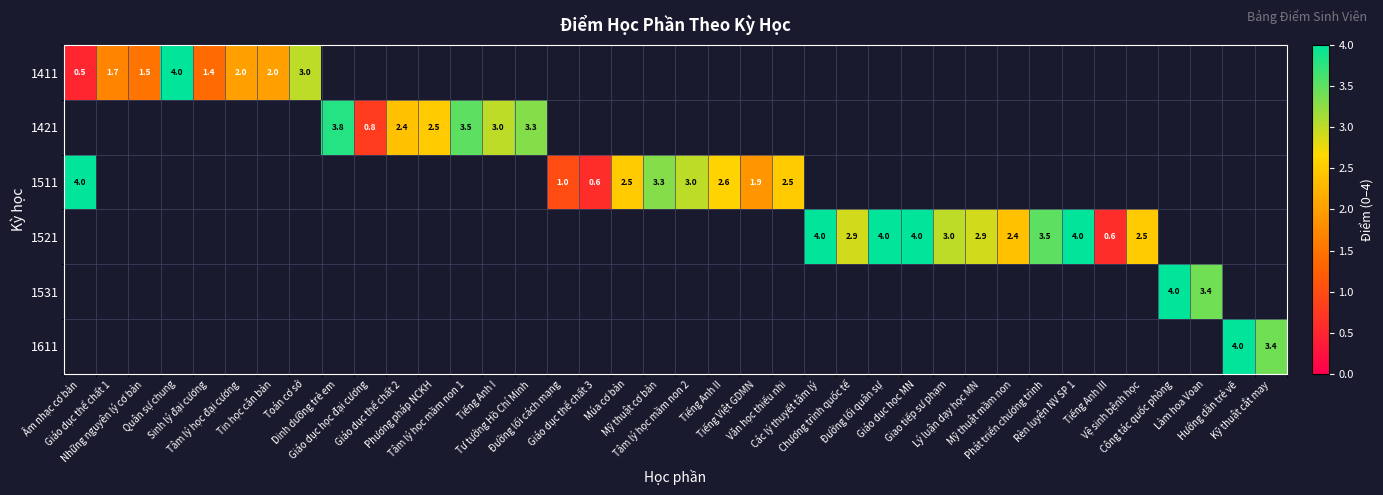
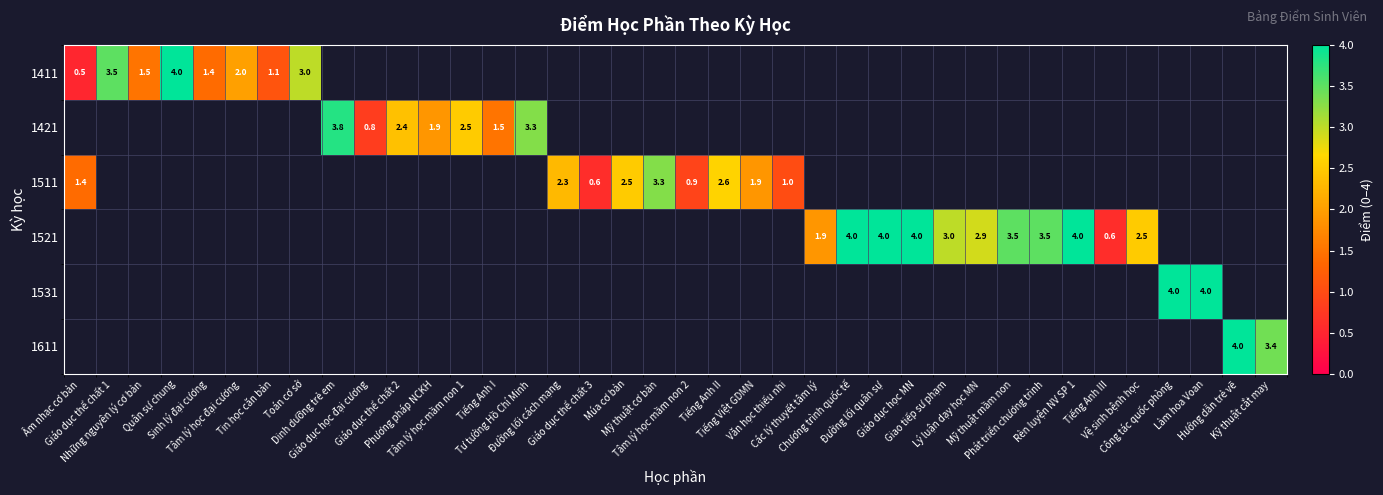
  {
    "1411": {
      "Âm nhạc cơ bản": 0.5,
-     "Giáo dục thể chất 1": 1.7,
+     "Giáo dục thể chất 1": 3.5,
      "Những nguyên lý cơ bản": 1.5,
      "Quân sự chung": 4.0,
      "Sinh lý đại cương": 1.4,
      "Tâm lý học đại cương": 2.0,
-     "Tin học căn bản": 2.0,
+     "Tin học căn bản": 1.1,
      "Toán cơ sở": 3.0
    },
    "1421": {
      "Dinh dưỡng trẻ em": 3.8,
      "Giáo dục học đại cương": 0.8,
      "Giáo dục thể chất 2": 2.4,
-     "Phương pháp NCKH": 2.5,
-     "Tâm lý học mầm non 1": 3.5,
-     "Tiếng Anh I": 3.0,
+     "Phương pháp NCKH": 1.9,
+     "Tâm lý học mầm non 1": 2.5,
+     "Tiếng Anh I": 1.5,
      "Tư tưởng Hồ Chí Minh": 3.3
    },
    "1511": {
-     "Âm nhạc cơ bản": 4.0,
-     "Đường lối cách mạng": 1.0,
+     "Âm nhạc cơ bản": 1.4,
+     "Đường lối cách mạng": 2.3,
      "Giáo dục thể chất 3": 0.6,
      "Múa cơ bản": 2.5,
      "Mỹ thuật cơ bản": 3.3,
-     "Tâm lý học mầm non 2": 3.0,
+     "Tâm lý học mầm non 2": 0.9,
      "Tiếng Anh II": 2.6,
      "Tiếng Việt GDMN": 1.9,
-     "Văn học thiếu nhi": 2.5
+     "Văn học thiếu nhi": 1.0
    },
    "1521": {
-     "Các lý thuyết tâm lý": 4.0,
-     "Chương trình quốc tế": 2.9,
+     "Các lý thuyết tâm lý": 1.9,
+     "Chương trình quốc tế": 4.0,
      "Đường lối quân sự": 4.0,
      "Giáo dục học MN": 4.0,
      "Giao tiếp sư phạm": 3.0,
      "Lý luận dạy học MN": 2.9,
-     "Mỹ thuật mầm non": 2.4,
+     "Mỹ thuật mầm non": 3.5,
      "Phát triển chương trình": 3.5,
      "Rèn luyện NV SP 1": 4.0,
      "Tiếng Anh III": 0.6,
      "Vệ sinh bệnh học": 2.5
    },
    "1531": {
      "Công tác quốc phòng": 4.0,
-     "Làm hoa Voan": 3.4
+     "Làm hoa Voan": 4.0
    },
    "1611": {
      "Hướng dẫn trẻ vẽ": 4.0,
      "Kỹ thuật cắt may": 3.4
    }
  }
